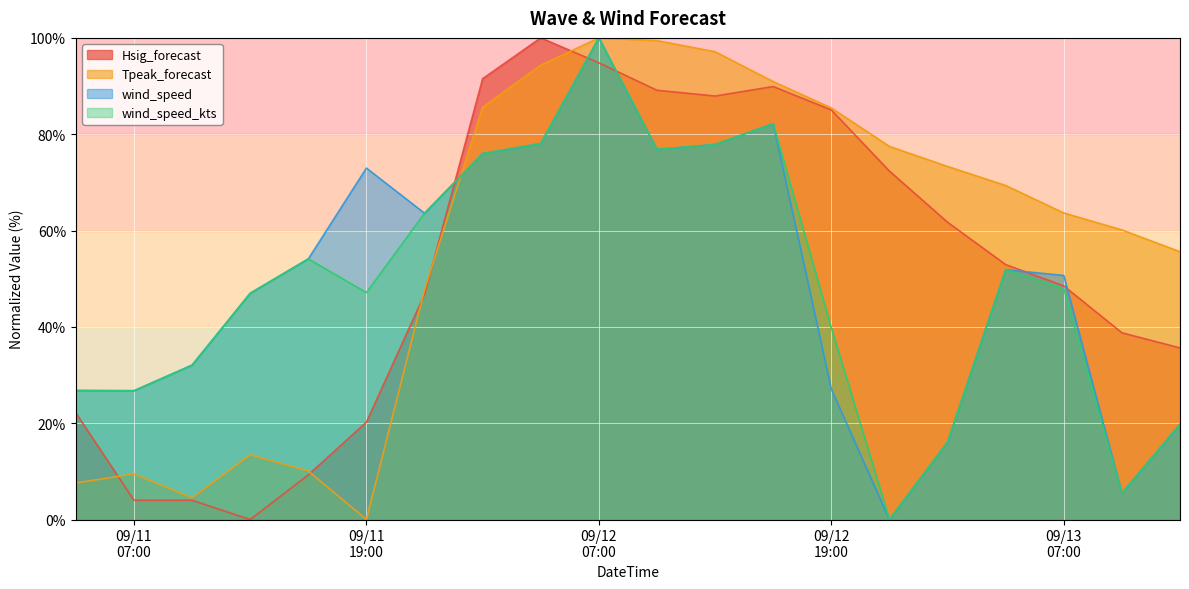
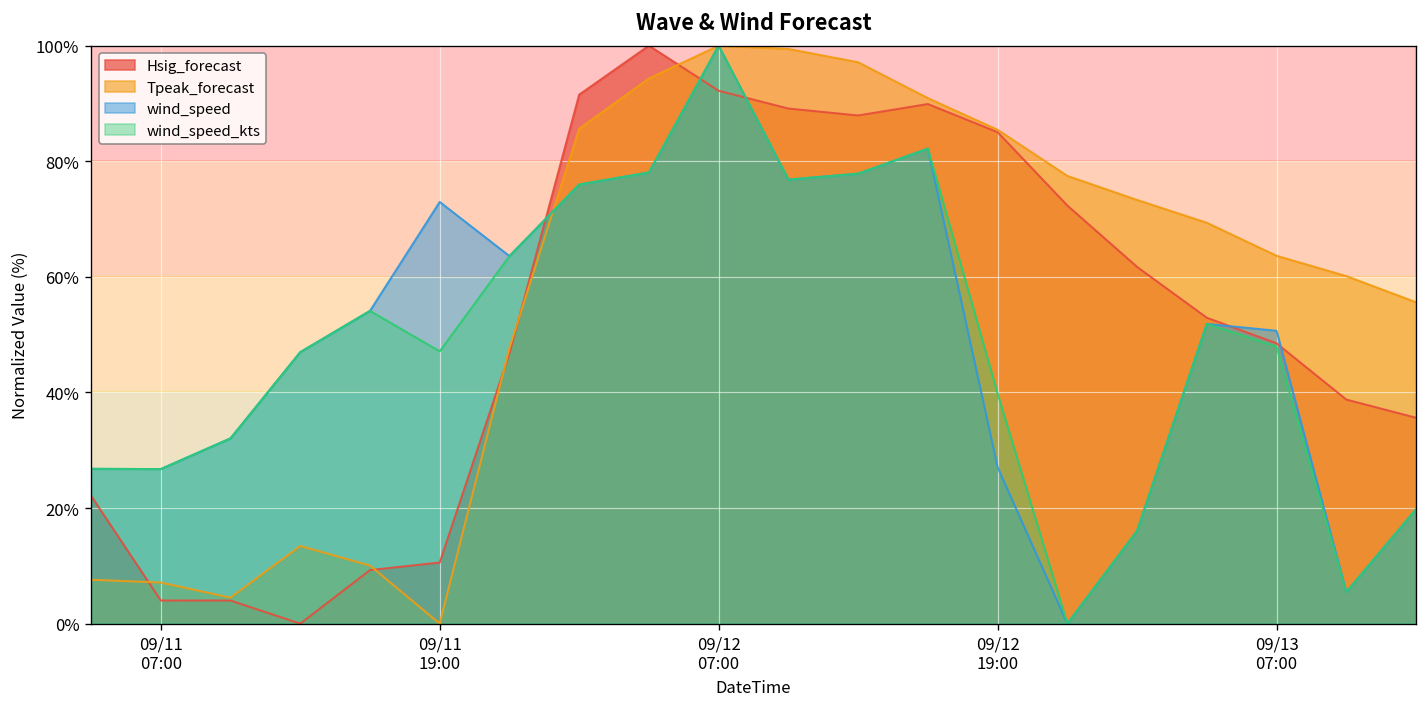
  {
    "Hsig_forecast": {
      "09/11 07:00": "4%",
-     "09/11 19:00": "20%",
-     "09/12 07:00": "95%",
+     "09/11 19:00": "11%",
+     "09/12 07:00": "92%",
      "09/13 07:00": "49%"
    },
    "Tpeak_forecast": {
-     "09/11 07:00": "9%",
+     "09/11 07:00": "7%",
      "09/11 19:00": "0%",
      "09/13 07:00": "64%"
    },
    "wind_speed": {
      "09/11 19:00": "73%",
      "09/12 19:00": "27%",
      "09/13 07:00": "51%"
    },
    "wind_speed_kts": {
      "09/11 19:00": "47%",
      "09/12 19:00": "40%",
      "09/13 07:00": "48%"
    }
  }
